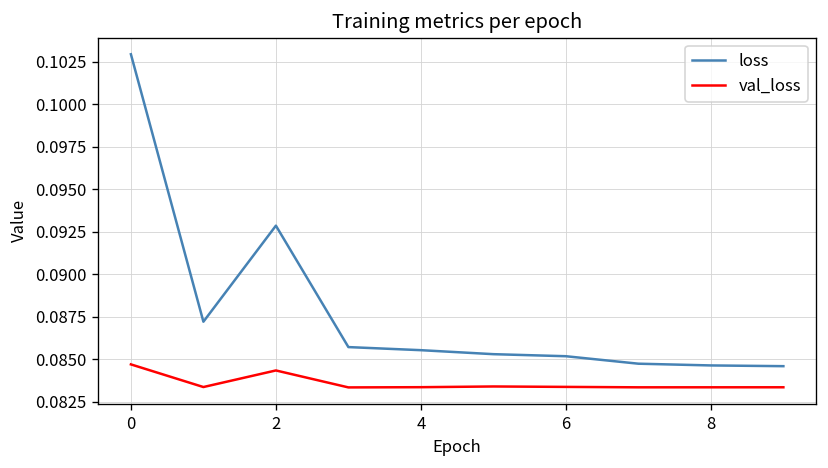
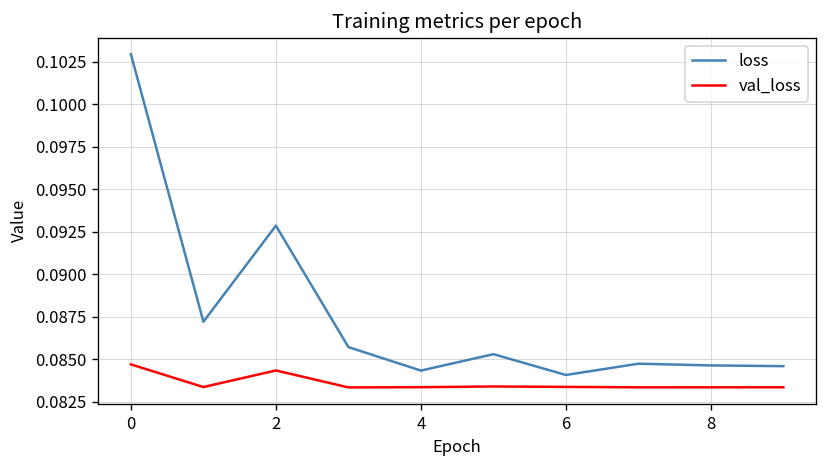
  {
    "loss": {
      "0": 0.1029,
      "2": 0.0929,
-     "4": 0.0855,
-     "6": 0.0852,
+     "4": 0.0843,
+     "6": 0.0841,
      "8": 0.0846
    },
    "val_loss": {
      "0": 0.0847,
      "2": 0.0843,
      "4": 0.0834,
      "6": 0.0834,
      "8": 0.0834
    }
  }
